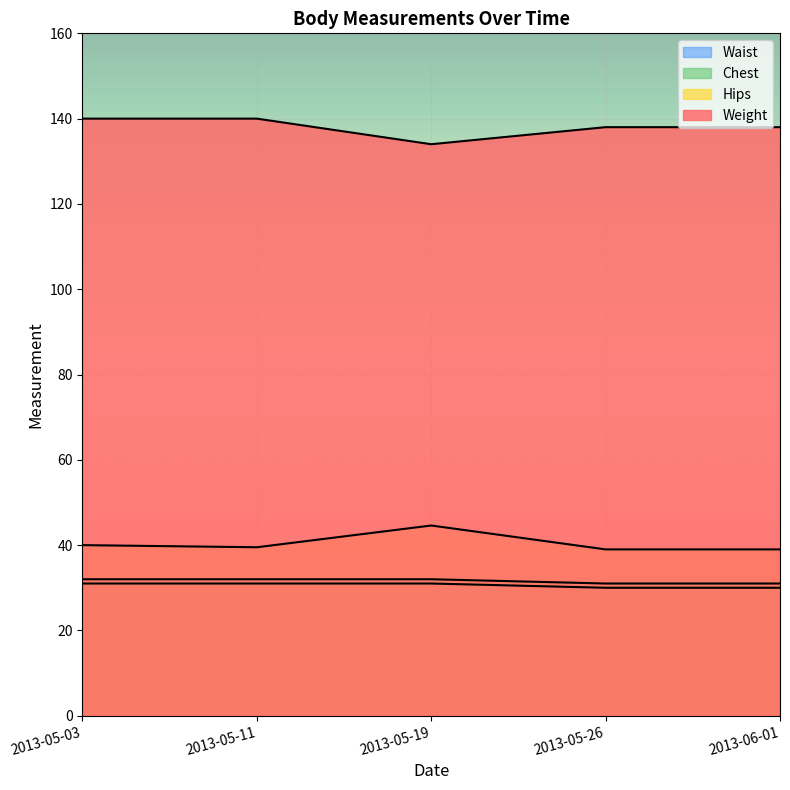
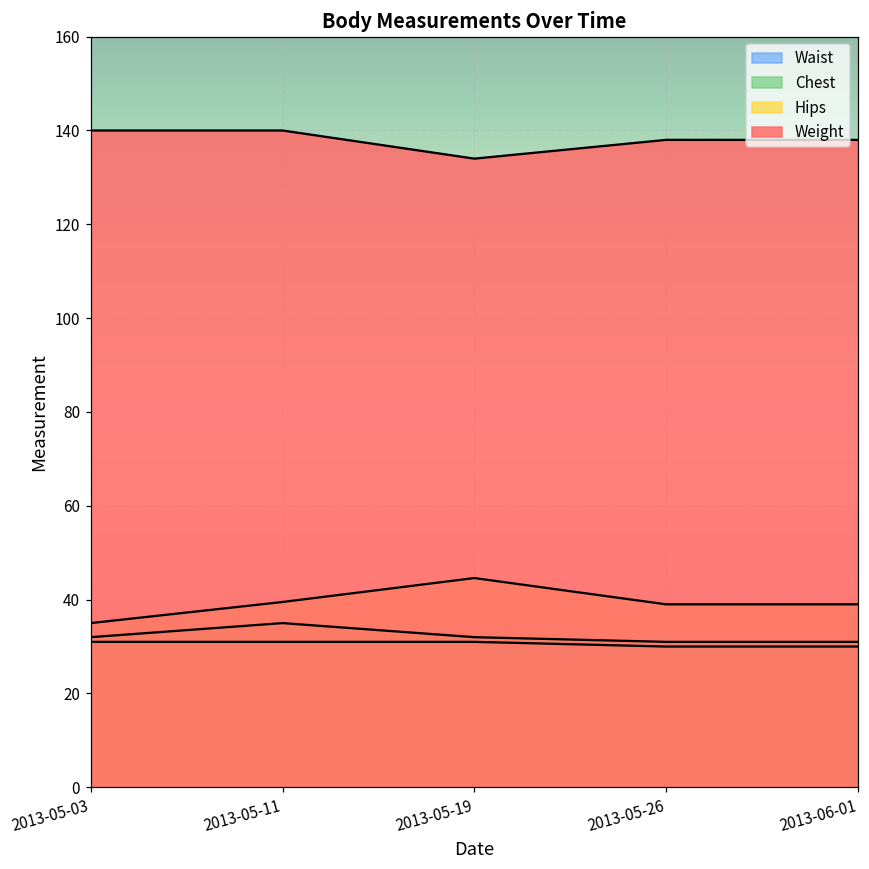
  {
    "Waist": {
      "2013-05-03": 31,
      "2013-05-11": 31,
      "2013-05-19": 31,
      "2013-05-26": 30,
      "2013-06-01": 30
    },
    "Chest": {
      "2013-05-03": 32,
-     "2013-05-11": 32,
+     "2013-05-11": 35,
      "2013-05-19": 32,
      "2013-05-26": 31,
      "2013-06-01": 31
    },
    "Hips": {
-     "2013-05-03": 40,
+     "2013-05-03": 35,
      "2013-05-11": 40,
      "2013-05-19": 45,
      "2013-05-26": 39,
      "2013-06-01": 39
    },
    "Weight": {
      "2013-05-03": 140,
      "2013-05-11": 140,
      "2013-05-19": 134,
      "2013-05-26": 138,
      "2013-06-01": 138
    }
  }
